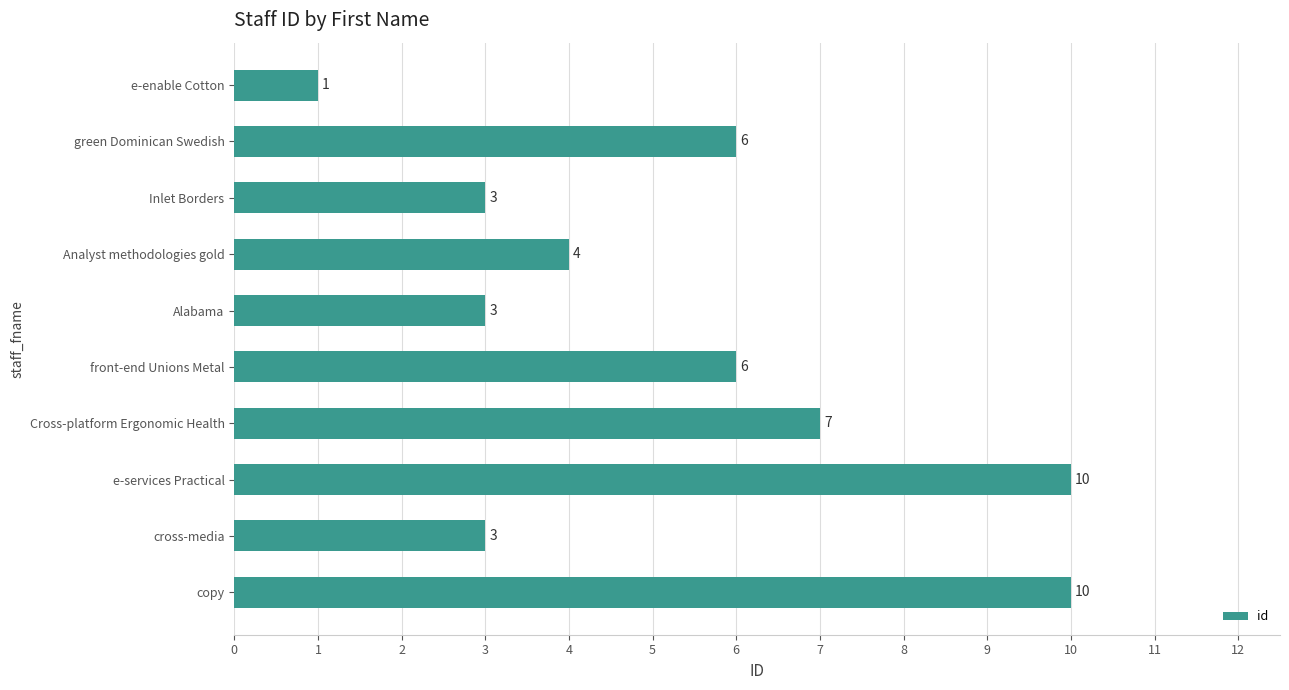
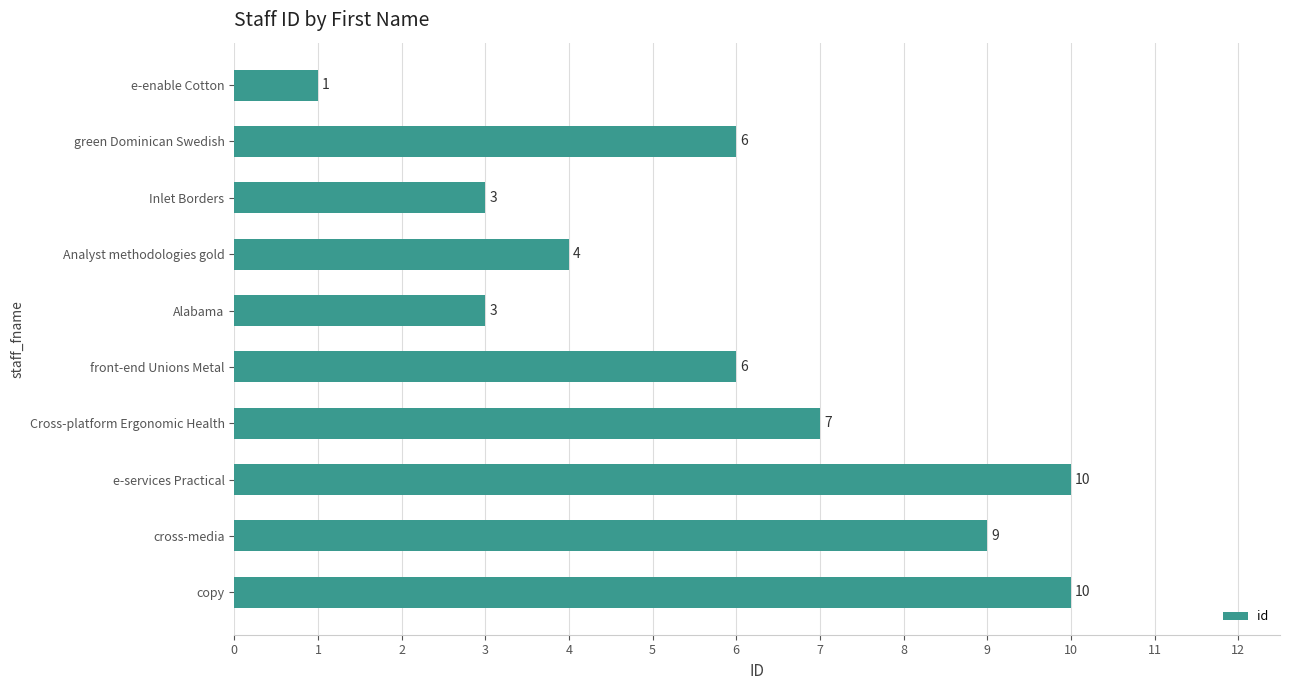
  {
    "e-enable Cotton": 1,
    "green Dominican Swedish": 6,
    "Inlet Borders": 3,
    "Analyst methodologies gold": 4,
    "Alabama": 3,
    "front-end Unions Metal": 6,
    "Cross-platform Ergonomic Health": 7,
    "e-services Practical": 10,
-   "cross-media": 3,
+   "cross-media": 9,
    "copy": 10
  }
